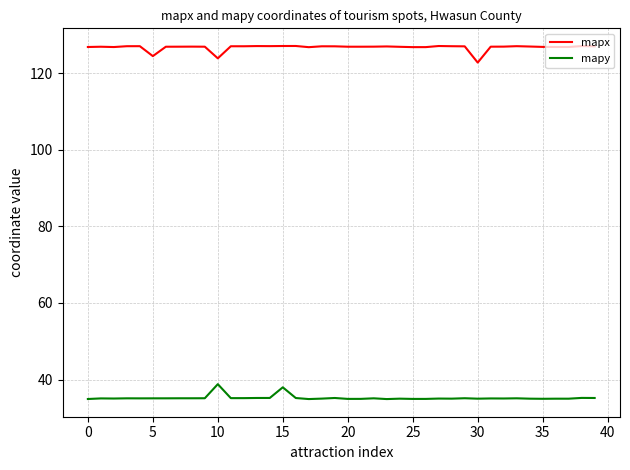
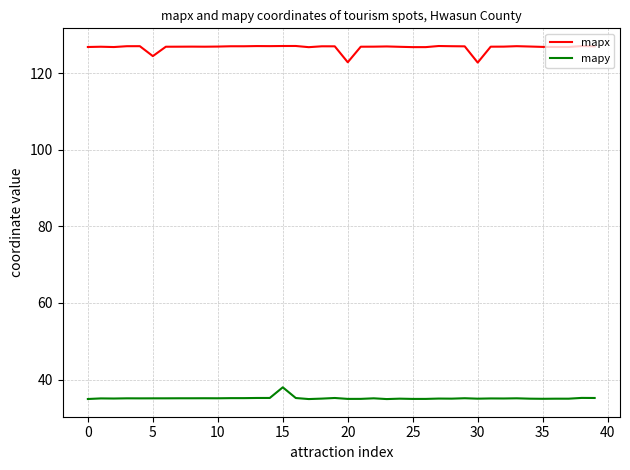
  {
    "mapx": {
      "0": 127,
      "5": 125,
-     "10": 124,
+     "10": 127,
      "15": 127,
-     "20": 127,
+     "20": 123,
      "25": 127,
      "30": 123,
      "35": 127
    },
    "mapy": {
      "0": 35,
      "5": 35,
-     "10": 39,
+     "10": 35,
      "15": 38,
      "20": 35,
      "25": 35,
      "30": 35,
      "35": 35
    }
  }
